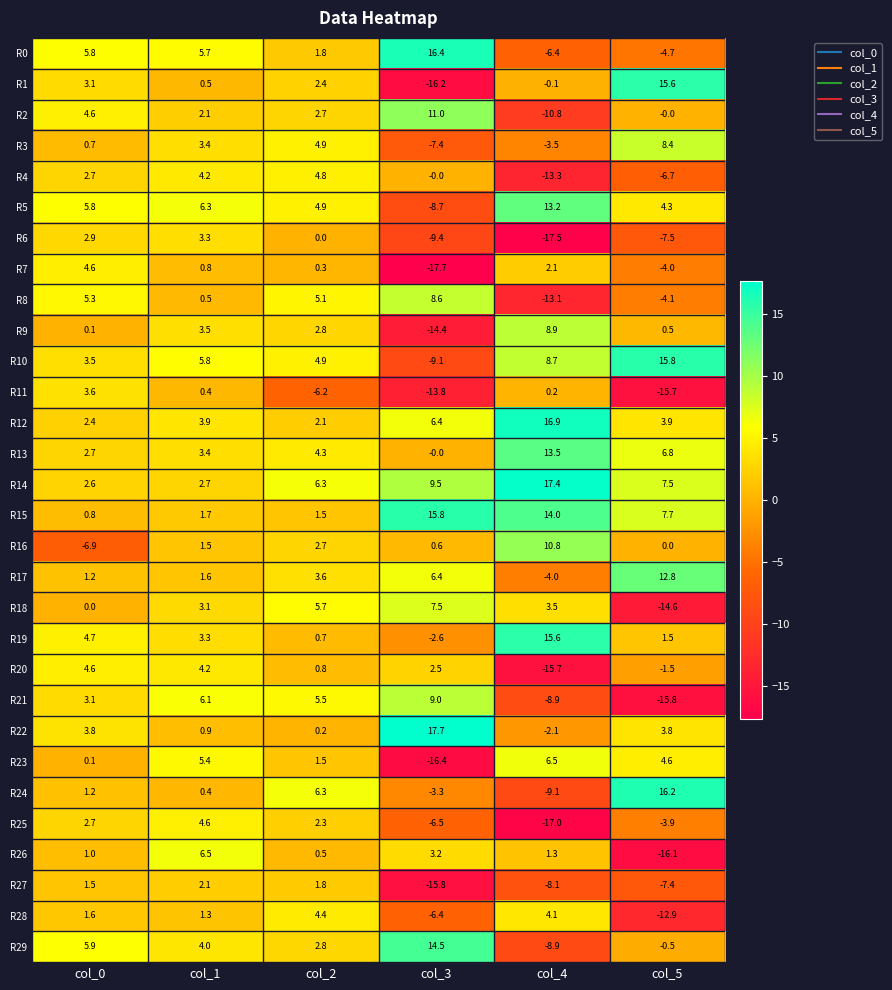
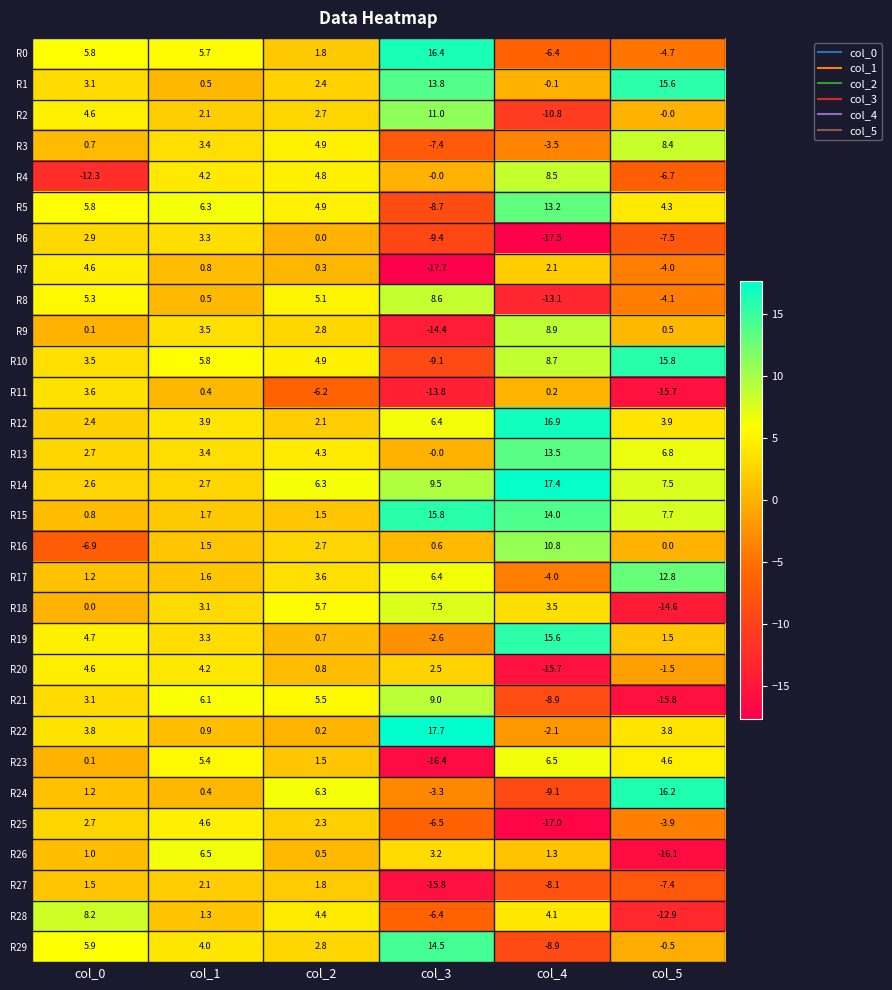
  {
    "R0": {
      "col_0": 5.8,
      "col_1": 5.7,
      "col_2": 1.8,
      "col_3": 16.4,
      "col_4": -6.4,
      "col_5": -4.7
    },
    "R1": {
      "col_0": 3.1,
      "col_1": 0.5,
      "col_2": 2.4,
-     "col_3": -16.2,
+     "col_3": 13.8,
      "col_4": -0.1,
      "col_5": 15.6
    },
    "R2": {
      "col_0": 4.6,
      "col_1": 2.1,
      "col_2": 2.7,
      "col_3": 11.0,
      "col_4": -10.8,
      "col_5": -0.0
    },
    "R3": {
      "col_0": 0.7,
      "col_1": 3.4,
      "col_2": 4.9,
      "col_3": -7.4,
      "col_4": -3.5,
      "col_5": 8.4
    },
    "R4": {
-     "col_0": 2.7,
+     "col_0": -12.3,
      "col_1": 4.2,
      "col_2": 4.8,
      "col_3": -0.0,
-     "col_4": -13.3,
+     "col_4": 8.5,
      "col_5": -6.7
    },
    "R5": {
      "col_0": 5.8,
      "col_1": 6.3,
      "col_2": 4.9,
      "col_3": -8.7,
      "col_4": 13.2,
      "col_5": 4.3
    },
    "R6": {
      "col_0": 2.9,
      "col_1": 3.3,
      "col_2": 0.0,
      "col_3": -9.4,
      "col_4": -17.5,
      "col_5": -7.5
    },
    "R7": {
      "col_0": 4.6,
      "col_1": 0.8,
      "col_2": 0.3,
      "col_3": -17.7,
      "col_4": 2.1,
      "col_5": -4.0
    },
    "R8": {
      "col_0": 5.3,
      "col_1": 0.5,
      "col_2": 5.1,
      "col_3": 8.6,
      "col_4": -13.1,
      "col_5": -4.1
    },
    "R9": {
      "col_0": 0.1,
      "col_1": 3.5,
      "col_2": 2.8,
      "col_3": -14.4,
      "col_4": 8.9,
      "col_5": 0.5
    },
    "R10": {
      "col_0": 3.5,
      "col_1": 5.8,
      "col_2": 4.9,
      "col_3": -9.1,
      "col_4": 8.7,
      "col_5": 15.8
    },
    "R11": {
      "col_0": 3.6,
      "col_1": 0.4,
      "col_2": -6.2,
      "col_3": -13.8,
      "col_4": 0.2,
      "col_5": -15.7
    },
    "R12": {
      "col_0": 2.4,
      "col_1": 3.9,
      "col_2": 2.1,
      "col_3": 6.4,
      "col_4": 16.9,
      "col_5": 3.9
    },
    "R13": {
      "col_0": 2.7,
      "col_1": 3.4,
      "col_2": 4.3,
      "col_3": -0.0,
      "col_4": 13.5,
      "col_5": 6.8
    },
    "R14": {
      "col_0": 2.6,
      "col_1": 2.7,
      "col_2": 6.3,
      "col_3": 9.5,
      "col_4": 17.4,
      "col_5": 7.5
    },
    "R15": {
      "col_0": 0.8,
      "col_1": 1.7,
      "col_2": 1.5,
      "col_3": 15.8,
      "col_4": 14.0,
      "col_5": 7.7
    },
    "R16": {
      "col_0": -6.9,
      "col_1": 1.5,
      "col_2": 2.7,
      "col_3": 0.6,
      "col_4": 10.8,
      "col_5": 0.0
    },
    "R17": {
      "col_0": 1.2,
      "col_1": 1.6,
      "col_2": 3.6,
      "col_3": 6.4,
      "col_4": -4.0,
      "col_5": 12.8
    },
    "R18": {
      "col_0": 0.0,
      "col_1": 3.1,
      "col_2": 5.7,
      "col_3": 7.5,
      "col_4": 3.5,
      "col_5": -14.6
    },
    "R19": {
      "col_0": 4.7,
      "col_1": 3.3,
      "col_2": 0.7,
      "col_3": -2.6,
      "col_4": 15.6,
      "col_5": 1.5
    },
    "R20": {
      "col_0": 4.6,
      "col_1": 4.2,
      "col_2": 0.8,
      "col_3": 2.5,
      "col_4": -15.7,
      "col_5": -1.5
    },
    "R21": {
      "col_0": 3.1,
      "col_1": 6.1,
      "col_2": 5.5,
      "col_3": 9.0,
      "col_4": -8.9,
      "col_5": -15.8
    },
    "R22": {
      "col_0": 3.8,
      "col_1": 0.9,
      "col_2": 0.2,
      "col_3": 17.7,
      "col_4": -2.1,
      "col_5": 3.8
    },
    "R23": {
      "col_0": 0.1,
      "col_1": 5.4,
      "col_2": 1.5,
      "col_3": -16.4,
      "col_4": 6.5,
      "col_5": 4.6
    },
    "R24": {
      "col_0": 1.2,
      "col_1": 0.4,
      "col_2": 6.3,
      "col_3": -3.3,
      "col_4": -9.1,
      "col_5": 16.2
    },
    "R25": {
      "col_0": 2.7,
      "col_1": 4.6,
      "col_2": 2.3,
      "col_3": -6.5,
      "col_4": -17.0,
      "col_5": -3.9
    },
    "R26": {
      "col_0": 1.0,
      "col_1": 6.5,
      "col_2": 0.5,
      "col_3": 3.2,
      "col_4": 1.3,
      "col_5": -16.1
    },
    "R27": {
      "col_0": 1.5,
      "col_1": 2.1,
      "col_2": 1.8,
      "col_3": -15.8,
      "col_4": -8.1,
      "col_5": -7.4
    },
    "R28": {
-     "col_0": 1.6,
+     "col_0": 8.2,
      "col_1": 1.3,
      "col_2": 4.4,
      "col_3": -6.4,
      "col_4": 4.1,
      "col_5": -12.9
    },
    "R29": {
      "col_0": 5.9,
      "col_1": 4.0,
      "col_2": 2.8,
      "col_3": 14.5,
      "col_4": -8.9,
      "col_5": -0.5
    }
  }
